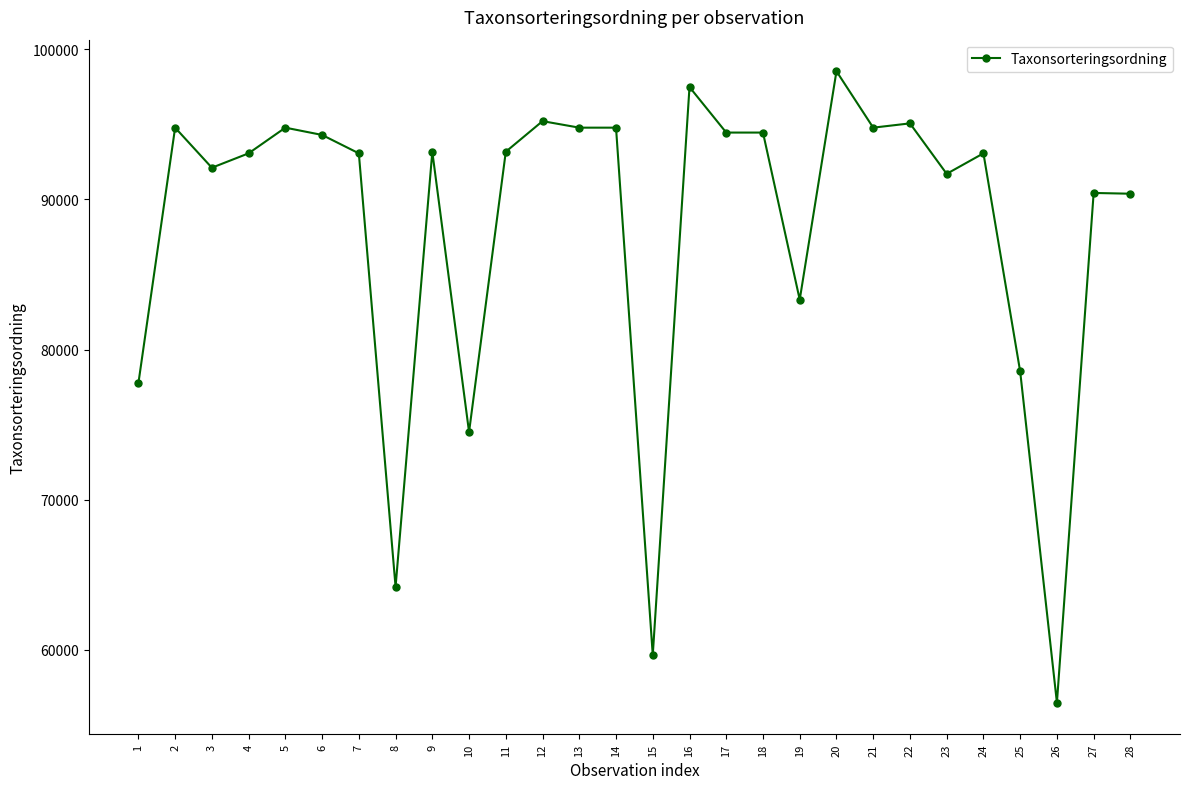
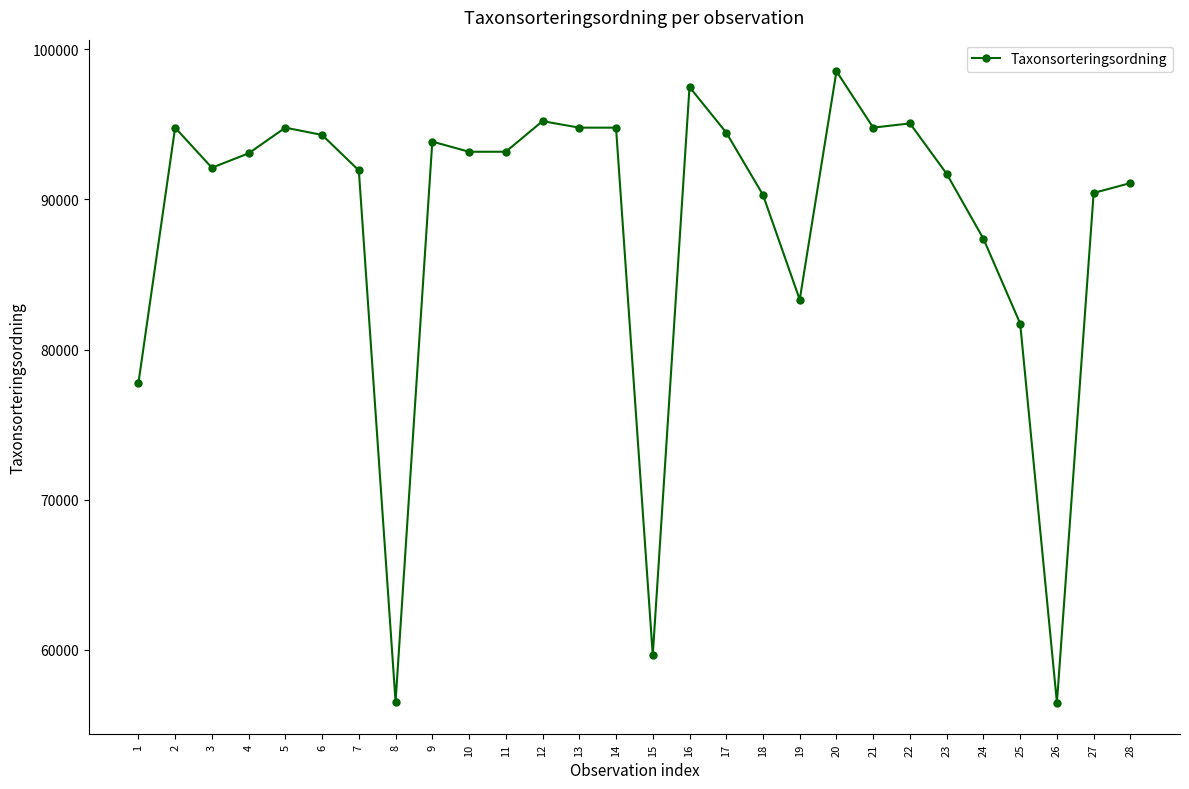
  {
    "1": 77700,
    "2": 94800,
    "3": 92100,
    "4": 93100,
    "5": 94800,
    "6": 94300,
-   "7": 93100,
-   "8": 64200,
-   "9": 93200,
-   "10": 74500,
+   "7": 91900,
+   "8": 56500,
+   "9": 93800,
+   "10": 93200,
    "11": 93200,
    "12": 95200,
    "13": 94800,
    "14": 94800,
    "15": 59700,
    "16": 97500,
    "17": 94500,
-   "18": 94500,
+   "18": 90300,
    "19": 83300,
    "20": 98500,
    "21": 94800,
    "22": 95100,
    "23": 91700,
-   "24": 93100,
-   "25": 78500,
+   "24": 87400,
+   "25": 81700,
    "26": 56500,
    "27": 90400,
-   "28": 90400
+   "28": 91100
  }
